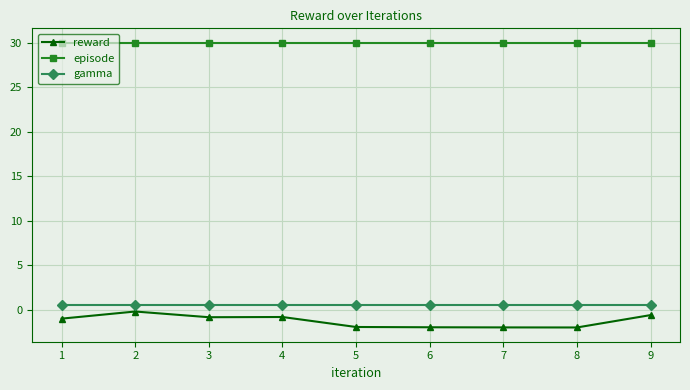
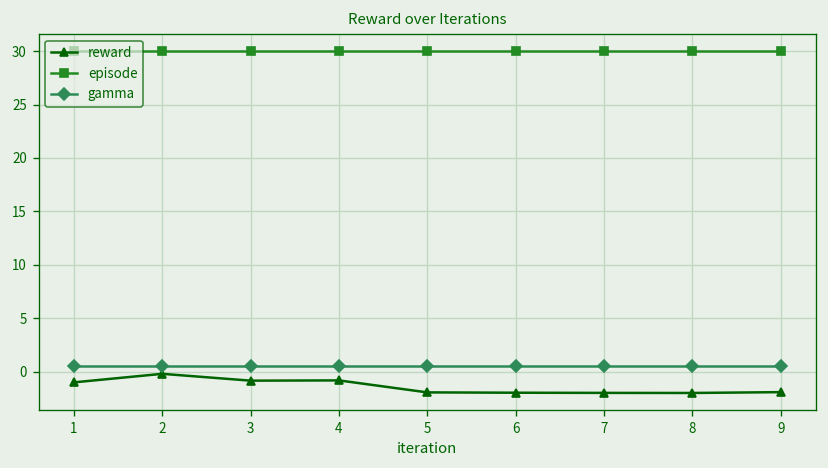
  {
    "reward": {
      "1": -1,
      "2": 0,
      "3": -1,
      "4": -1,
      "5": -2,
      "6": -2,
      "7": -2,
      "8": -2,
-     "9": -1
+     "9": -2
    }
  }
